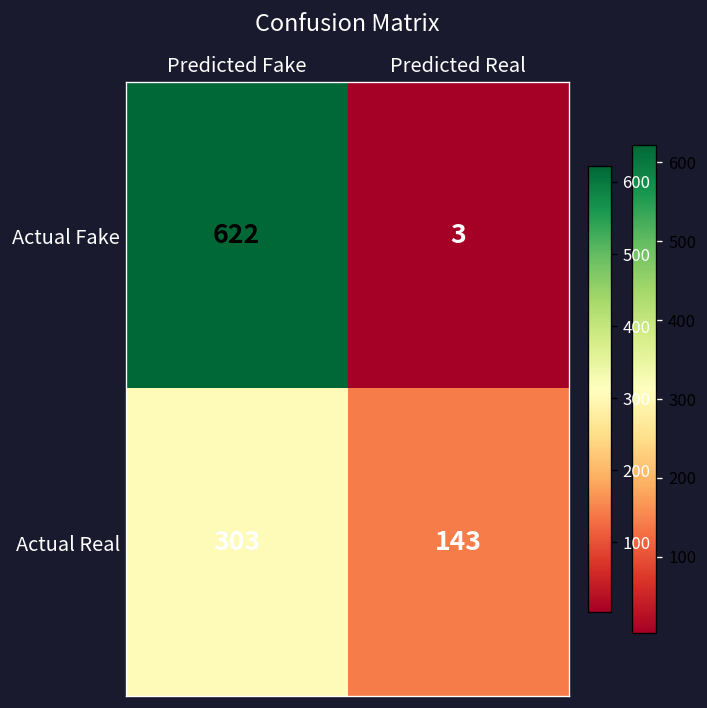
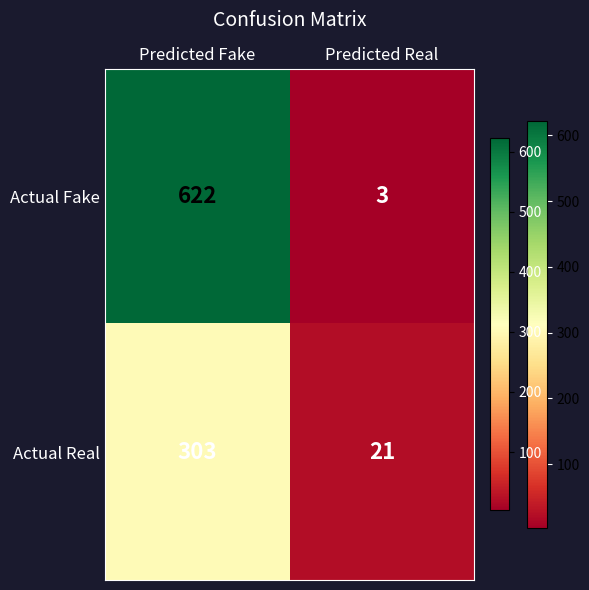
  {
    "Actual Fake": {
      "Predicted Fake": 622,
      "Predicted Real": 3
    },
    "Actual Real": {
      "Predicted Fake": 303,
-     "Predicted Real": 143
+     "Predicted Real": 21
    }
  }
